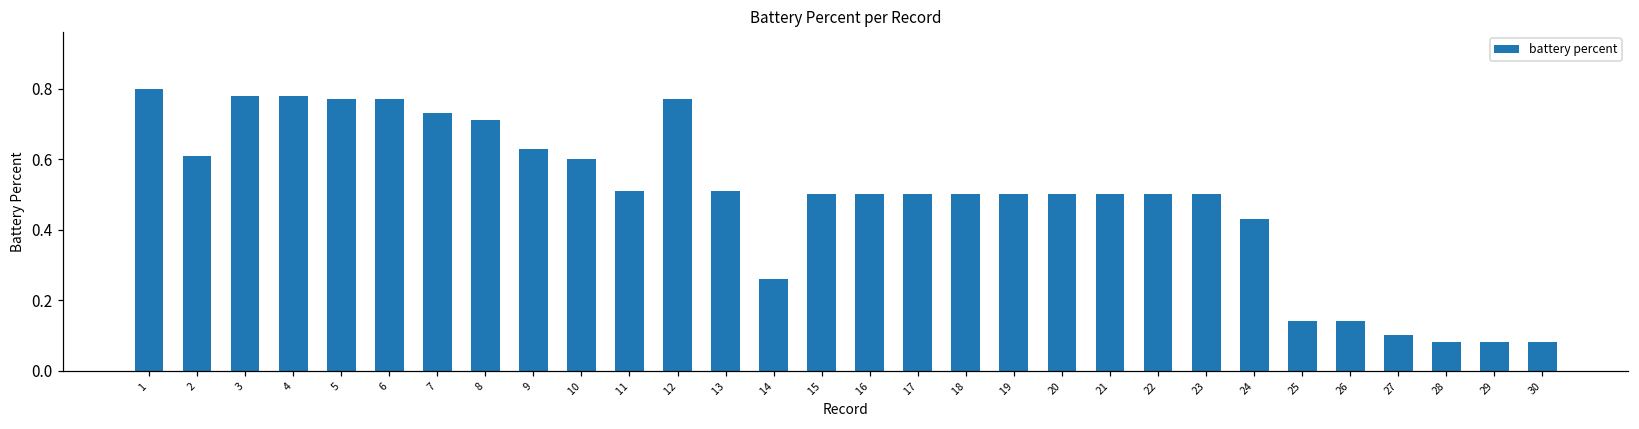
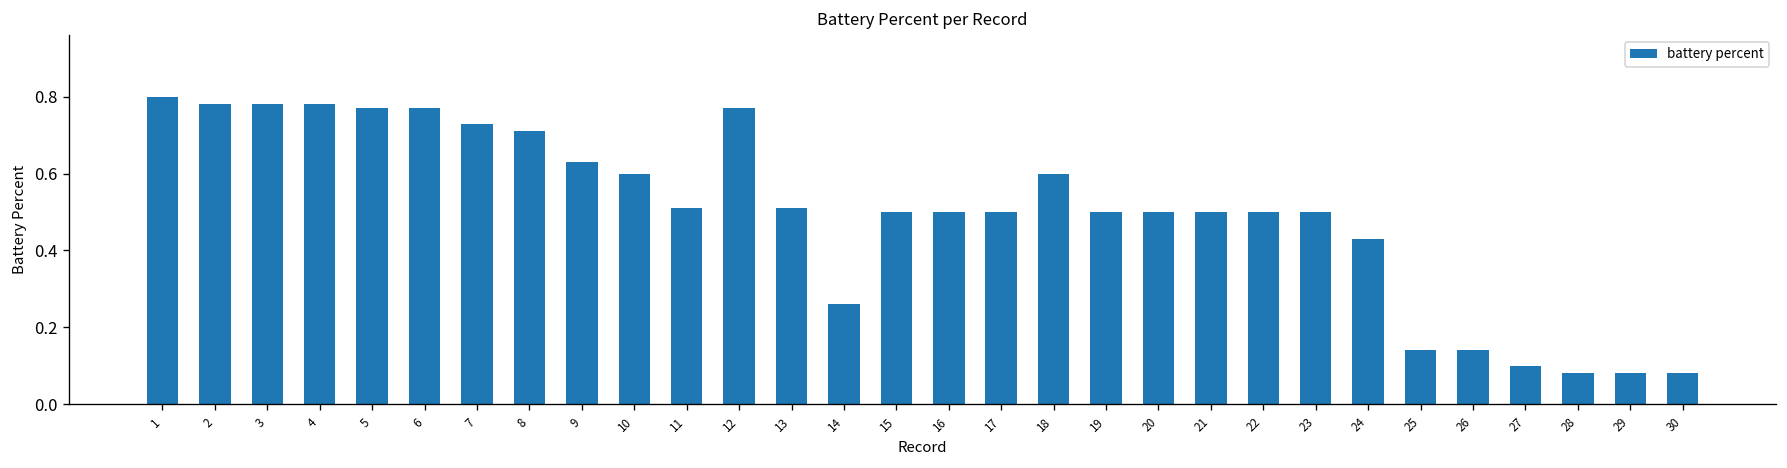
  {
    "1": 0.80,
-   "2": 0.61,
+   "2": 0.78,
    "3": 0.78,
    "4": 0.78,
    "5": 0.77,
    "6": 0.77,
    "7": 0.73,
    "8": 0.71,
    "9": 0.63,
    "10": 0.60,
    "11": 0.51,
    "12": 0.77,
    "13": 0.51,
    "14": 0.26,
    "15": 0.50,
    "16": 0.50,
    "17": 0.50,
-   "18": 0.5,
+   "18": 0.6,
    "19": 0.50,
    "20": 0.50,
    "21": 0.50,
    "22": 0.50,
    "23": 0.50,
    "24": 0.43,
    "25": 0.14,
    "26": 0.14,
    "27": 0.10,
    "28": 0.08,
    "29": 0.08,
    "30": 0.08
  }
